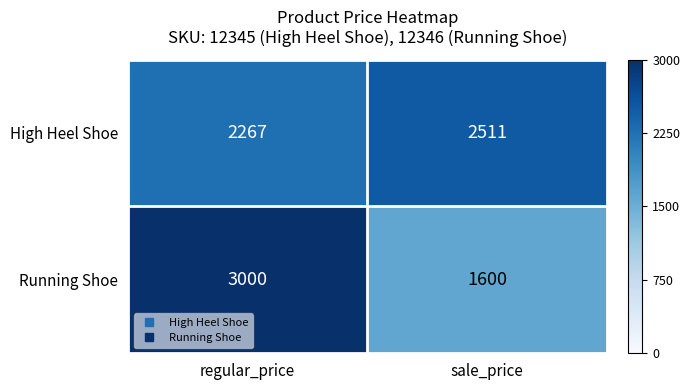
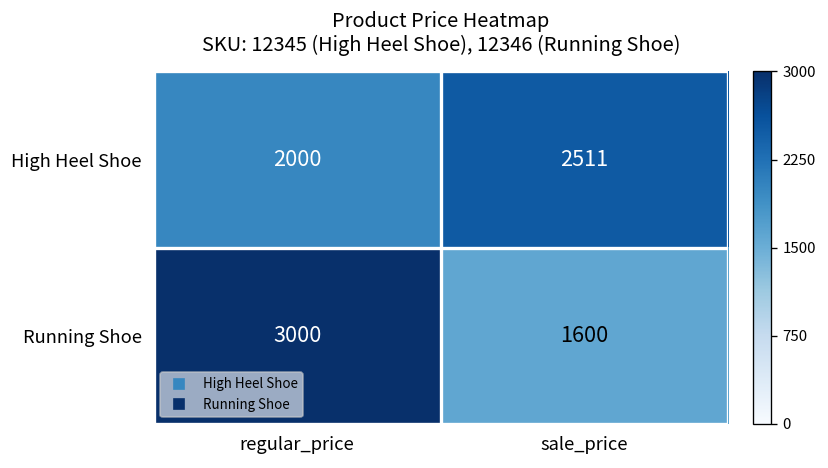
  {
    "High Heel Shoe": {
-     "regular_price": 2267,
+     "regular_price": 2000,
      "sale_price": 2511
    },
    "Running Shoe": {
      "regular_price": 3000,
      "sale_price": 1600
    }
  }
